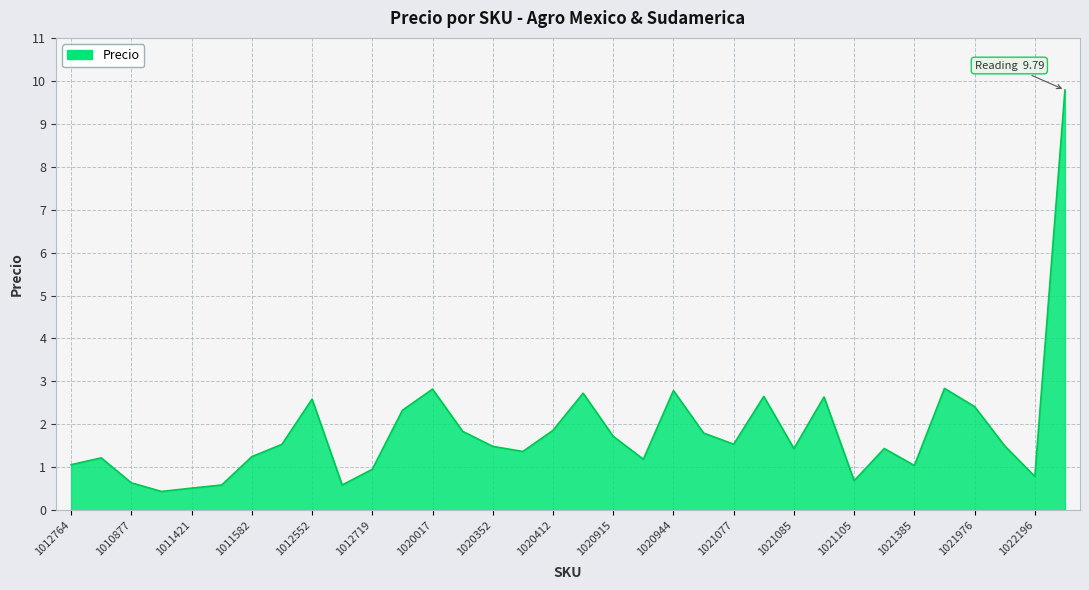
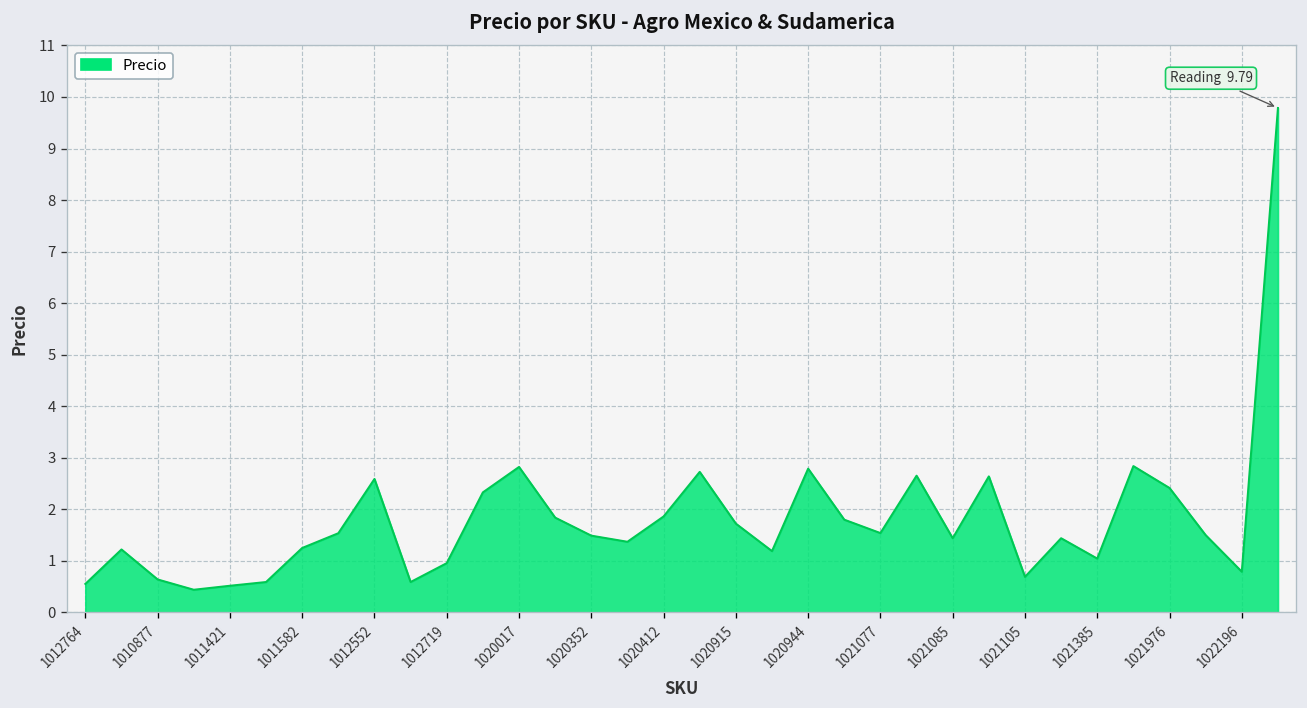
  {
-   "1012764": 1.1,
+   "1012764": 0.6,
    "1010877": 0.6,
    "1011421": 0.5,
    "1011582": 1.2,
    "1012552": 2.6,
    "1012719": 1.0,
    "1020017": 2.8,
    "1020352": 1.5,
    "1020412": 1.9,
    "1020915": 1.7,
    "1020944": 2.8,
    "1021077": 1.5,
    "1021085": 1.4,
    "1021105": 0.7,
    "1021385": 1.0,
    "1021976": 2.4,
    "1022196": 0.8
  }
